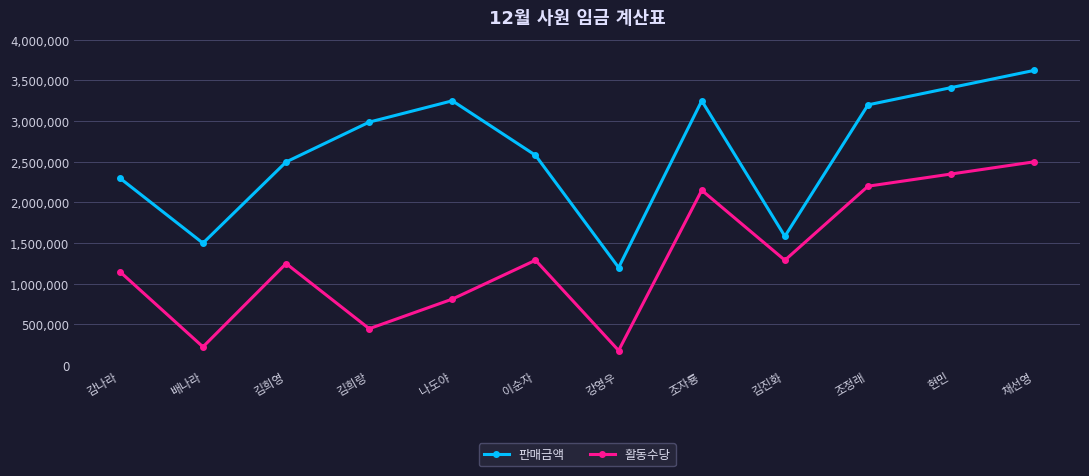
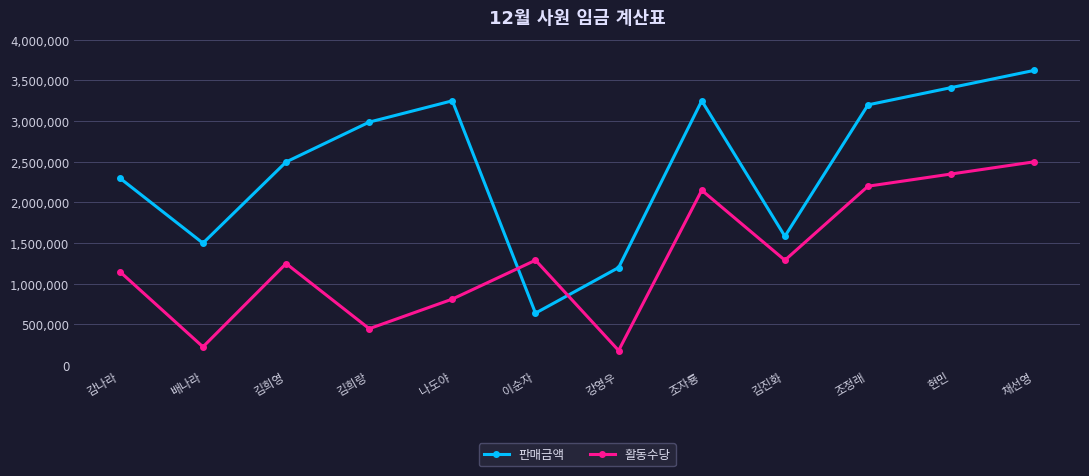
  {
    "판매금액": {
      "감나라": "2,300,000",
      "배나라": "1,500,000",
      "김희영": "2,500,000",
      "김희랑": "3,000,000",
      "나도야": "3,300,000",
-     "이순자": "2,600,000",
+     "이순자": "600,000",
      "강영우": "1,200,000",
      "조자룡": "3,300,000",
      "김진화": "1,600,000",
      "조정래": "3,200,000",
      "현민": "3,400,000",
      "채선영": "3,600,000"
    },
    "활동수당": {
      "감나라": "1,200,000",
      "배나라": "200,000",
      "김희영": "1,200,000",
      "김희랑": "400,000",
      "나도야": "800,000",
      "이순자": "1,300,000",
      "강영우": "200,000",
      "조자룡": "2,200,000",
      "김진화": "1,300,000",
      "조정래": "2,200,000",
      "현민": "2,400,000",
      "채선영": "2,500,000"
    }
  }
